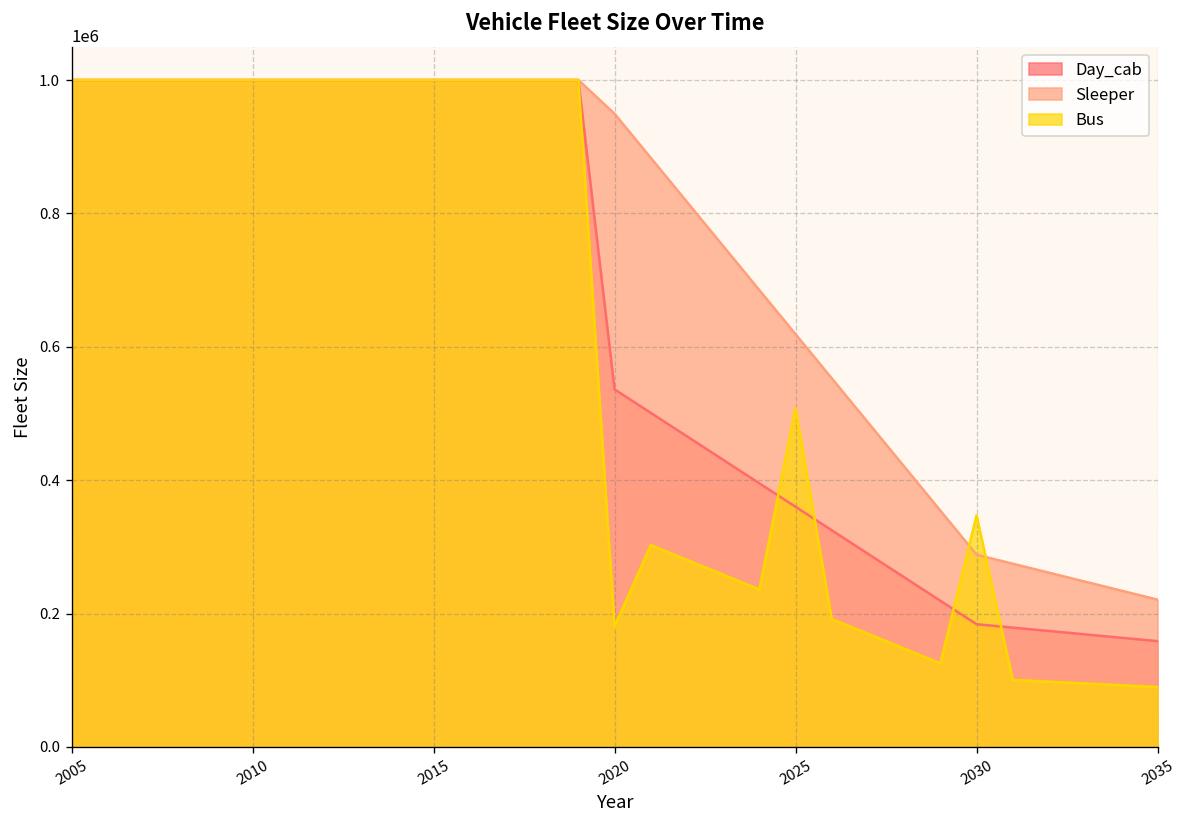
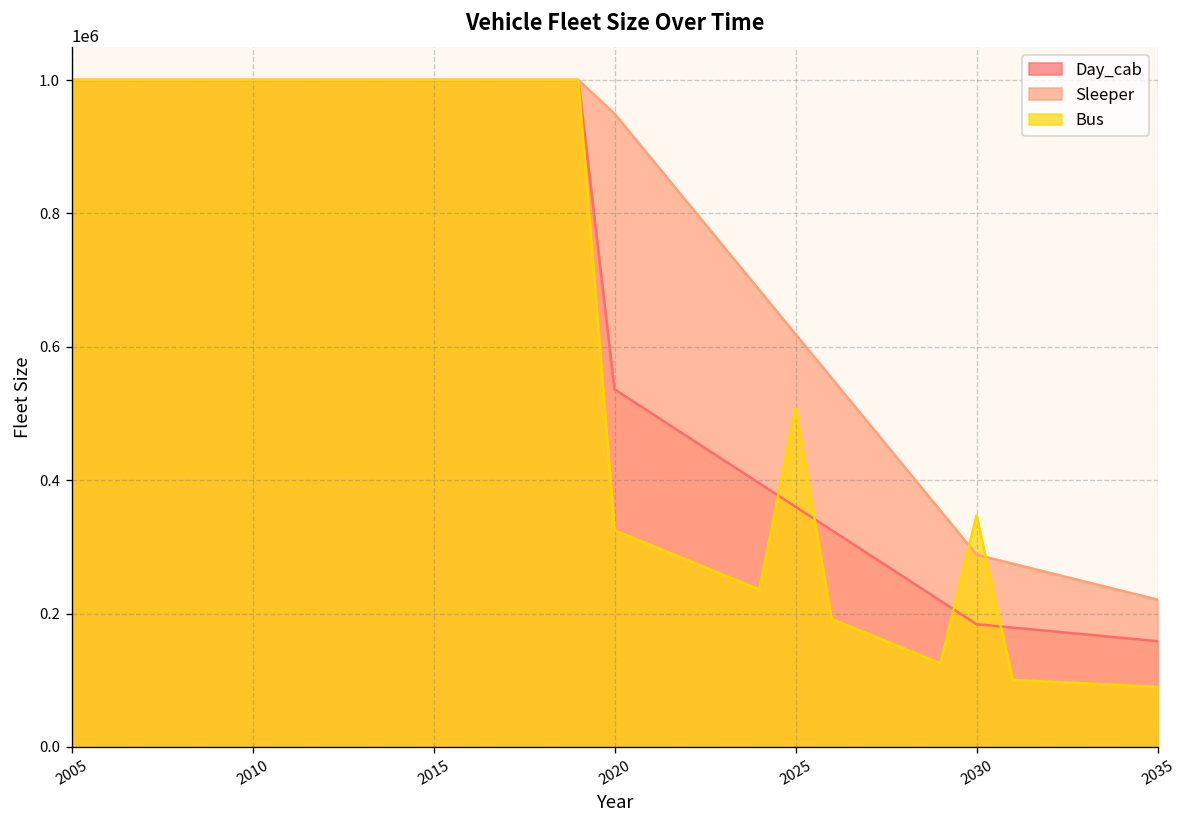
  {
    "Bus": {
-     "2020": 180000,
+     "2020": 320000,
      "2025": 510000,
      "2030": 350000,
      "2035": 90000
    }
  }
